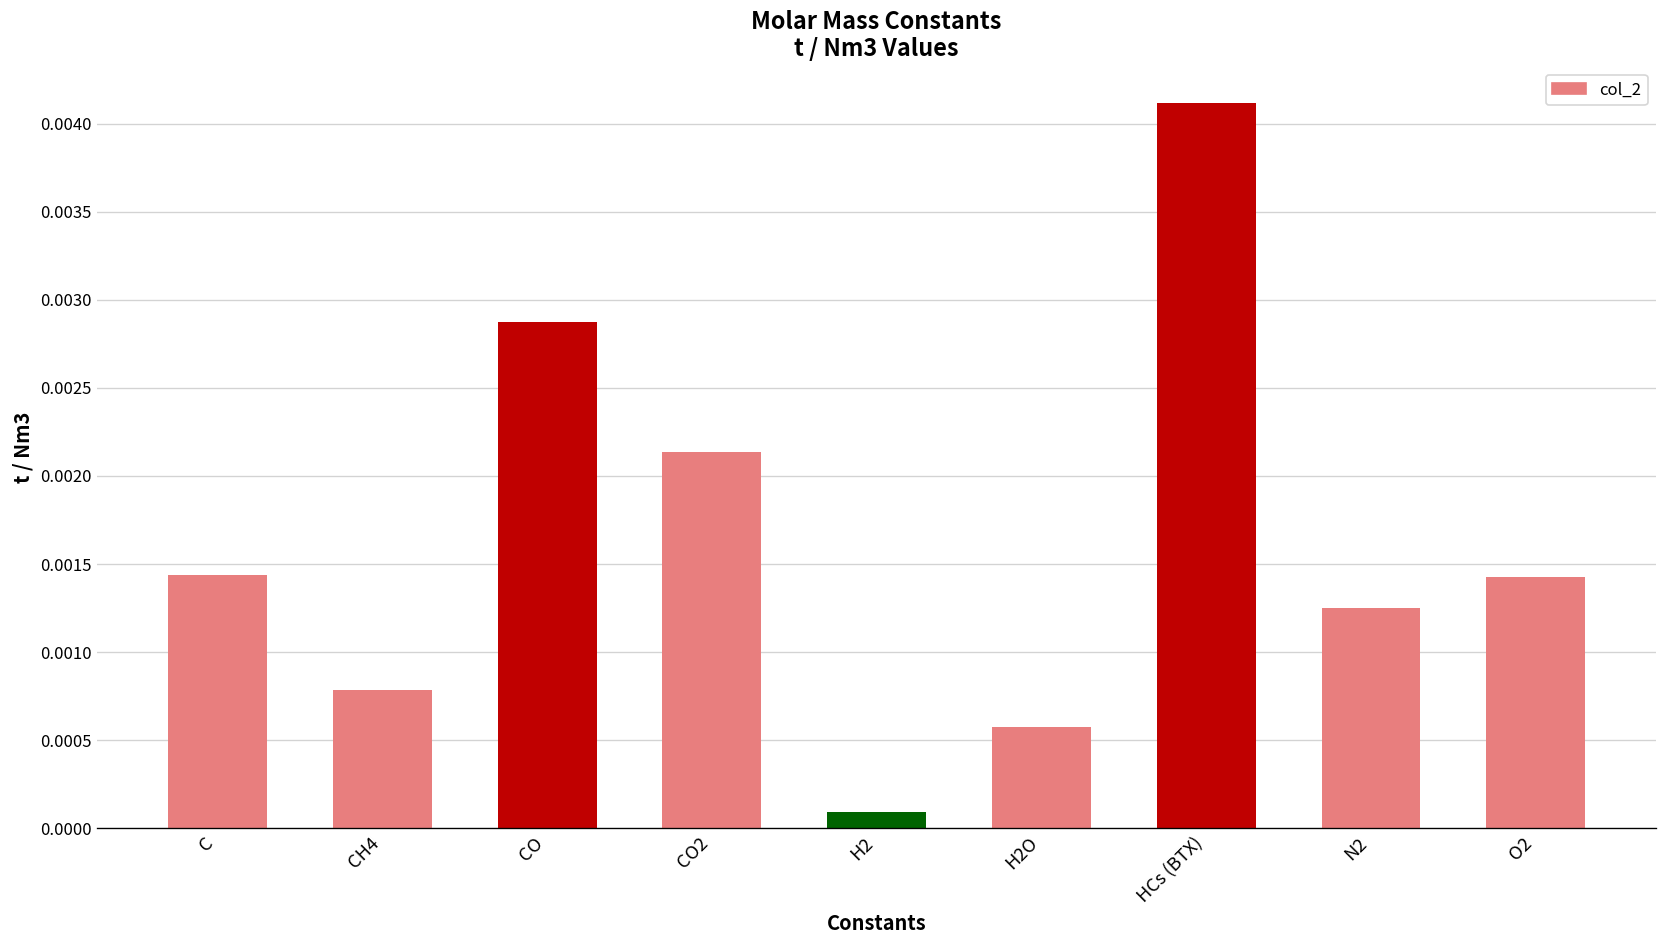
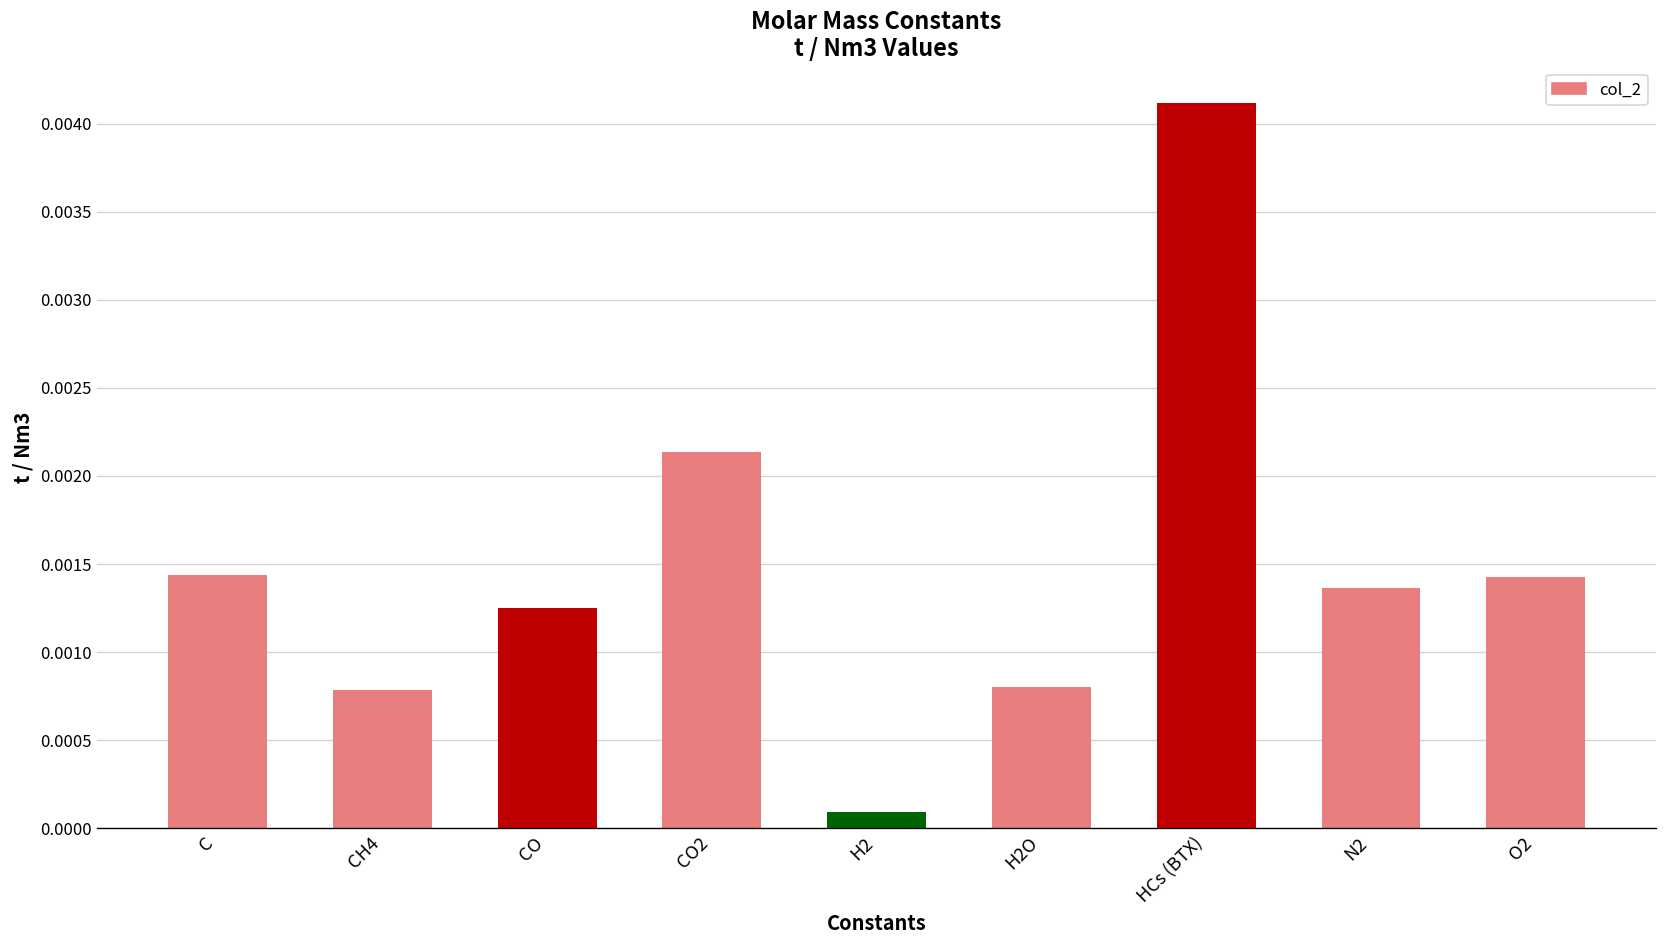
  {
    "C": 0.00144,
    "CH4": 0.00079,
-   "CO": 0.00287,
+   "CO": 0.00125,
    "CO2": 0.00214,
    "H2": 0.00009,
-   "H2O": 0.00058,
+   "H2O": 0.00080,
    "HCs (BTX)": 0.00412,
-   "N2": 0.00125,
+   "N2": 0.00136,
    "O2": 0.00143
  }
